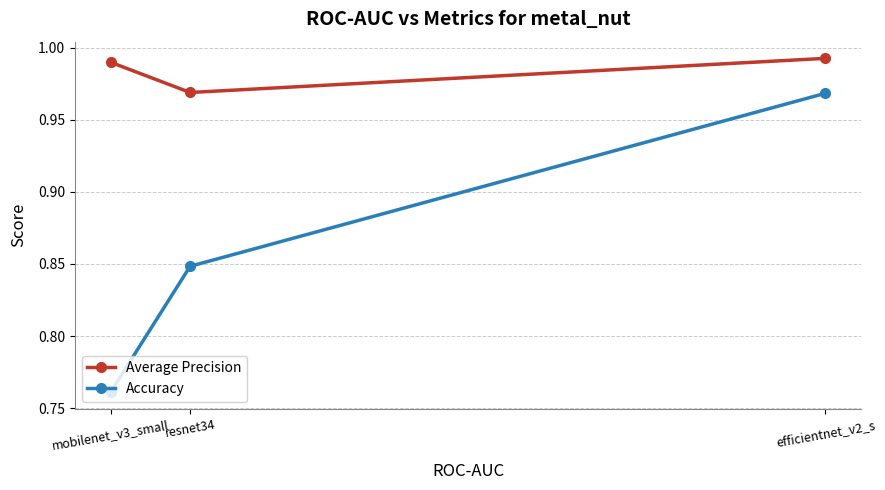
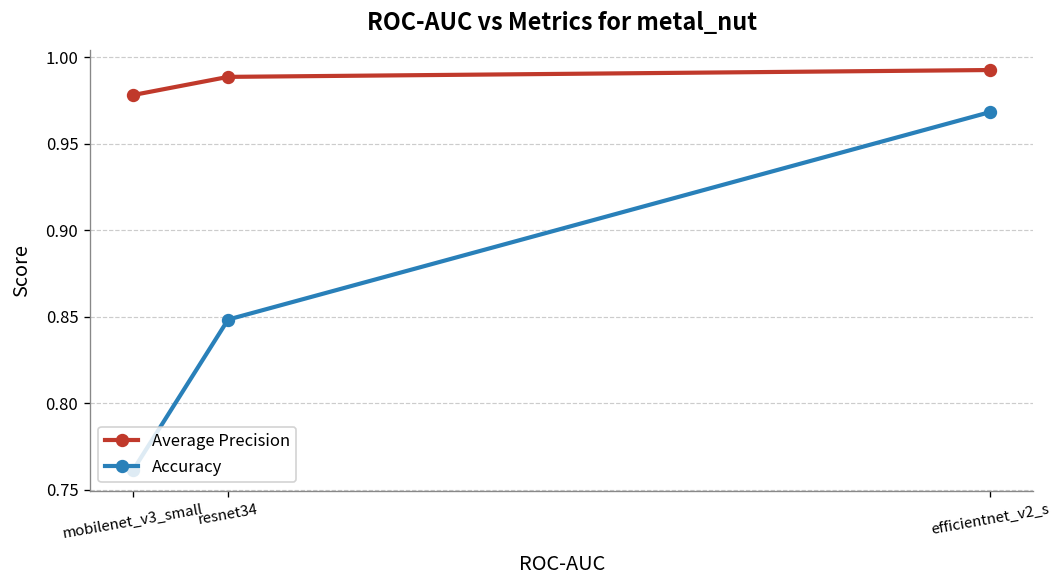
  {
    "Average Precision": {
-     "mobilenet_v3_small": 0.990,
-     "resnet34": 0.969,
+     "mobilenet_v3_small": 0.978,
+     "resnet34": 0.989,
      "efficientnet_v2_s": 0.993
    },
    "Accuracy": {
      "resnet34": 0.848,
      "efficientnet_v2_s": 0.968
    }
  }
